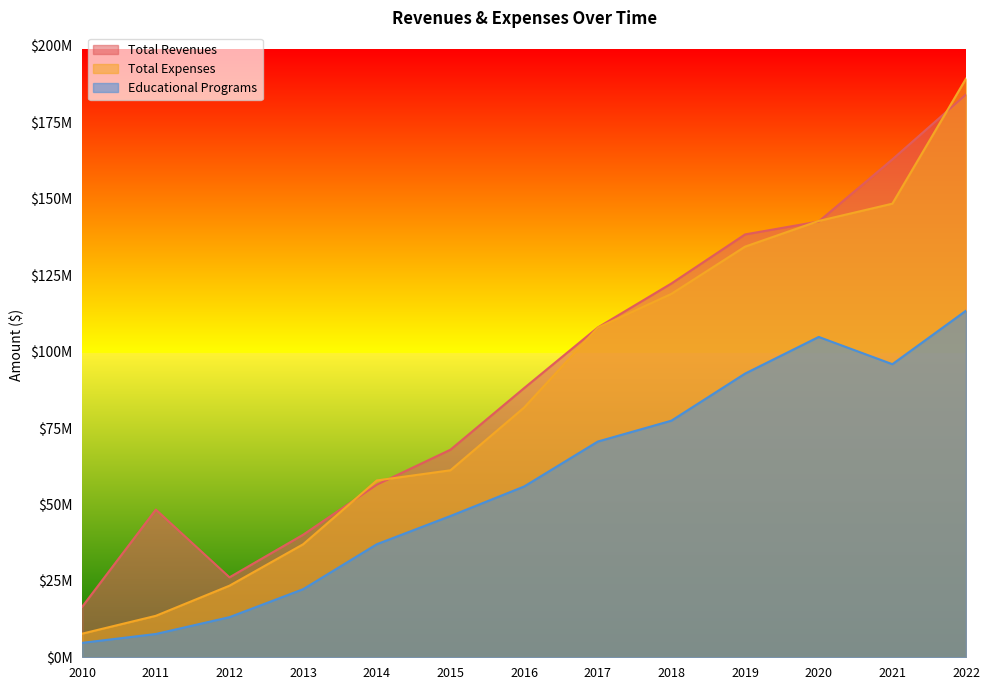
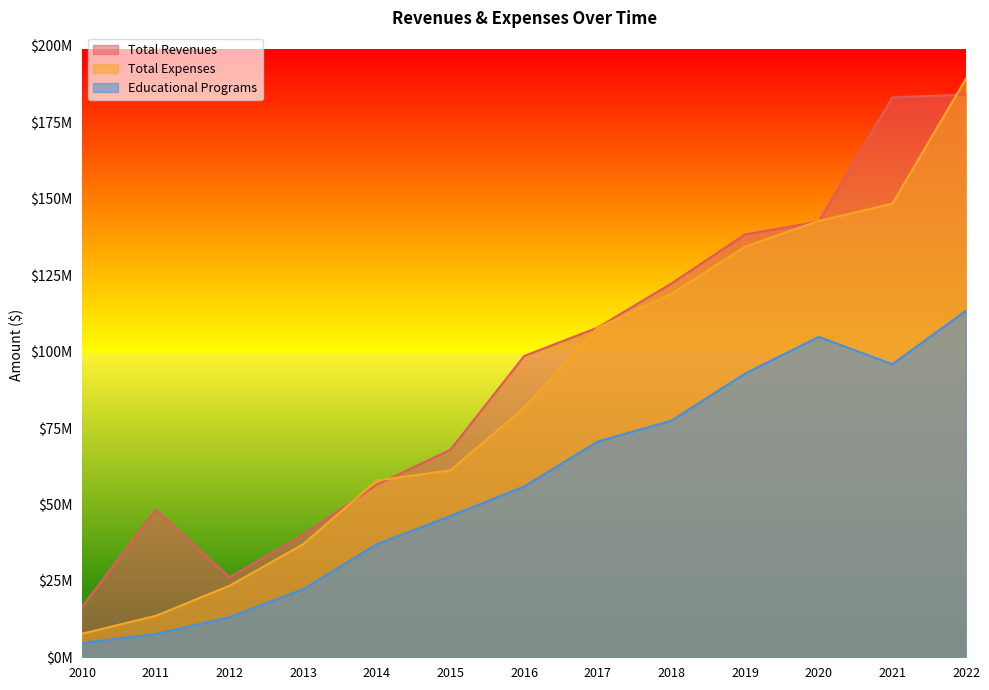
  {
    "Total Revenues": {
      "2010": "$17000000",
      "2011": "$48000000",
      "2012": "$26000000",
      "2013": "$40000000",
      "2014": "$56000000",
      "2015": "$68000000",
-     "2016": "$88000000",
+     "2016": "$99000000",
      "2018": "$122000000",
      "2019": "$138000000",
-     "2021": "$163000000",
+     "2021": "$183000000",
      "2022": "$184000000"
    },
    "Total Expenses": {
      "2010": "$8000000",
      "2011": "$14000000",
      "2012": "$23000000",
      "2013": "$37000000",
      "2014": "$58000000",
      "2015": "$61000000",
      "2016": "$82000000",
      "2018": "$119000000",
      "2019": "$134000000",
      "2021": "$148000000",
      "2022": "$189000000"
    },
    "Educational Programs": {
      "2010": "$5000000",
      "2011": "$8000000",
      "2012": "$13000000",
      "2013": "$22000000",
      "2014": "$37000000",
      "2015": "$46000000",
      "2016": "$56000000",
      "2017": "$71000000",
      "2018": "$77000000",
      "2019": "$93000000",
      "2020": "$105000000",
      "2021": "$96000000",
      "2022": "$113000000"
    }
  }
